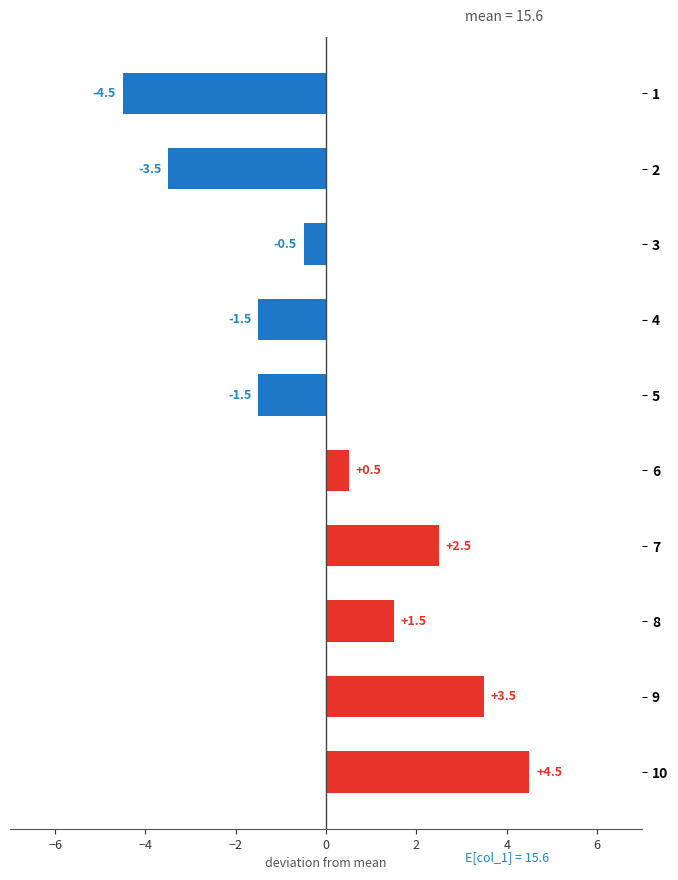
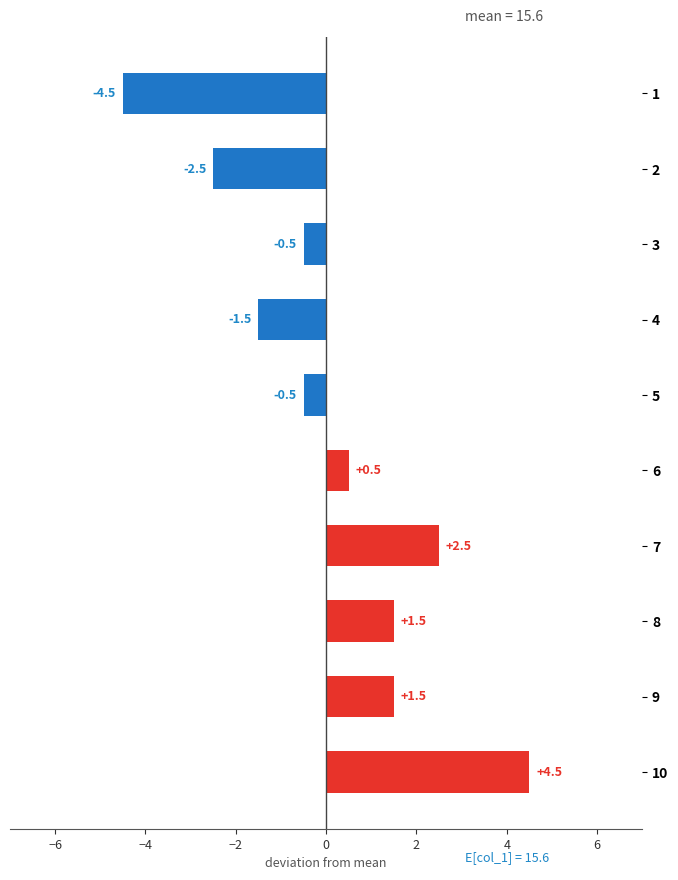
  {
    "1": "-4.5",
-   "2": "-3.5",
+   "2": "-2.5",
    "3": "-0.5",
    "4": "-1.5",
-   "5": "-1.5",
+   "5": "-0.5",
    "6": "+0.5",
    "7": "+2.5",
    "8": "+1.5",
-   "9": "+3.5",
+   "9": "+1.5",
    "10": "+4.5"
  }
